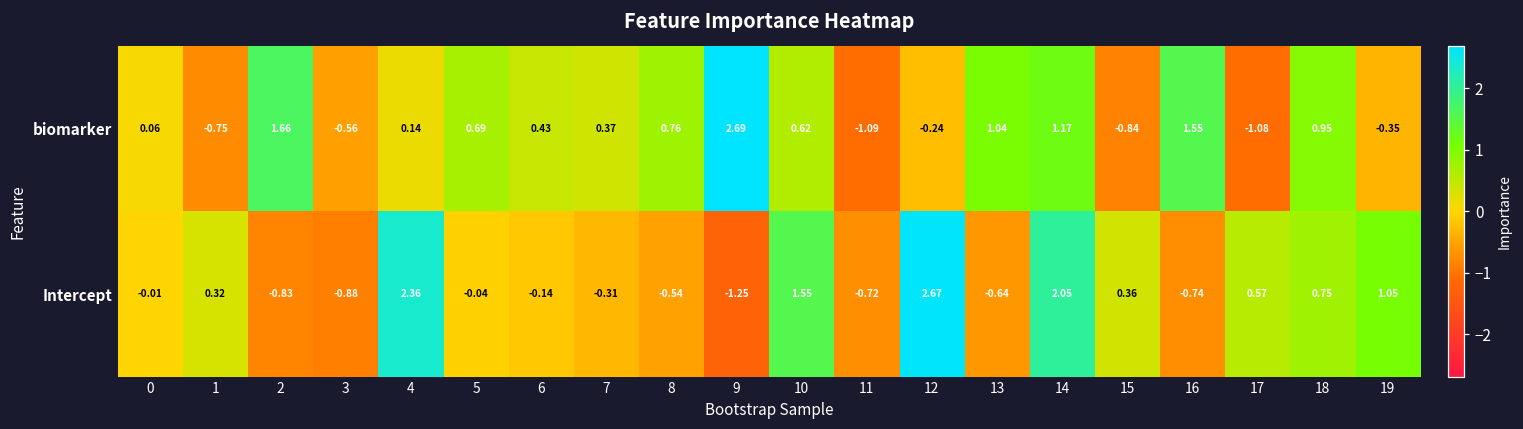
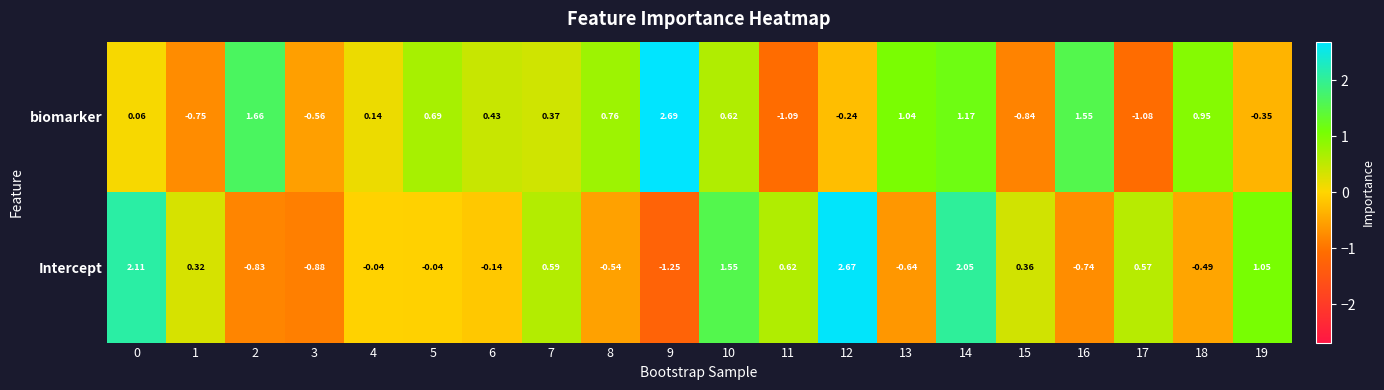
  {
    "biomarker": {
      "0": 0.06,
      "1": -0.75,
      "2": 1.66,
      "3": -0.56,
      "4": 0.14,
      "5": 0.69,
      "6": 0.43,
      "7": 0.37,
      "8": 0.76,
      "9": 2.69,
      "10": 0.62,
      "11": -1.09,
      "12": -0.24,
      "13": 1.04,
      "14": 1.17,
      "15": -0.84,
      "16": 1.55,
      "17": -1.08,
      "18": 0.95,
      "19": -0.35
    },
    "Intercept": {
-     "0": -0.01,
+     "0": 2.11,
      "1": 0.32,
      "2": -0.83,
      "3": -0.88,
-     "4": 2.36,
+     "4": -0.04,
      "5": -0.04,
      "6": -0.14,
-     "7": -0.31,
+     "7": 0.59,
      "8": -0.54,
      "9": -1.25,
      "10": 1.55,
-     "11": -0.72,
+     "11": 0.62,
      "12": 2.67,
      "13": -0.64,
      "14": 2.05,
      "15": 0.36,
      "16": -0.74,
      "17": 0.57,
-     "18": 0.75,
+     "18": -0.49,
      "19": 1.05
    }
  }
